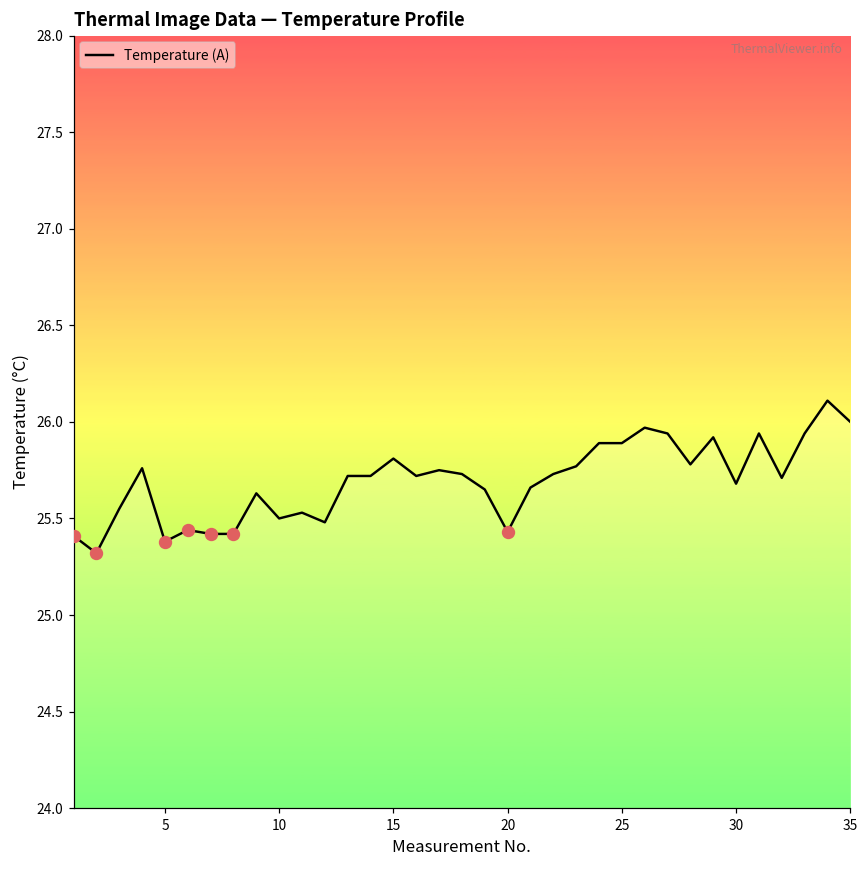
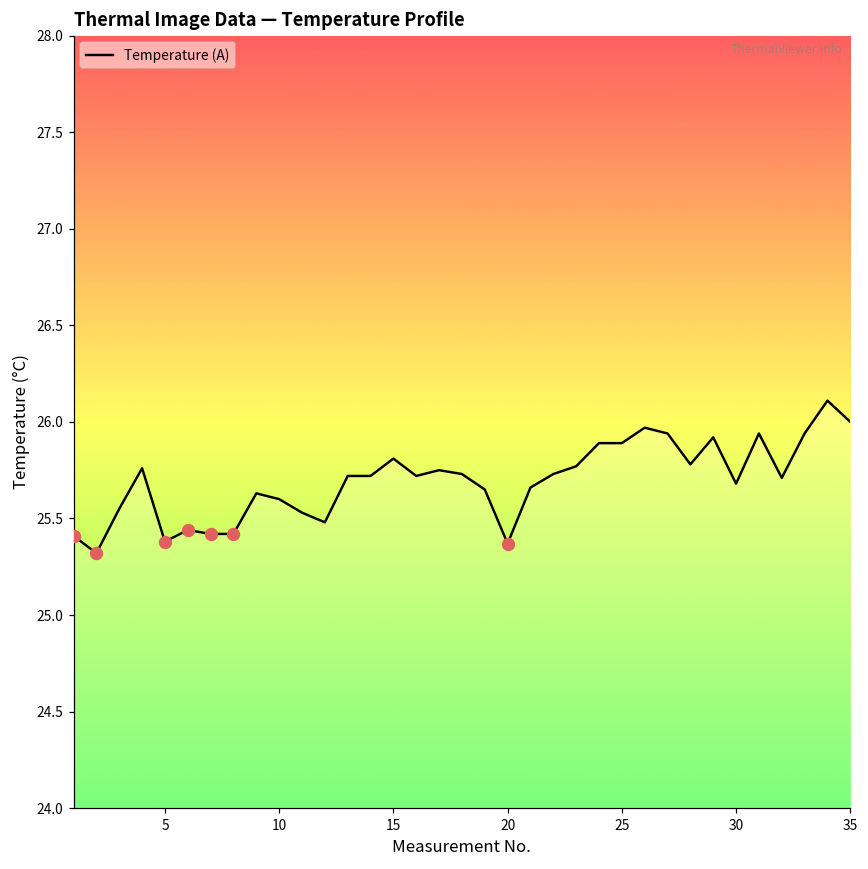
  {
    "Temperature (A)": {
-     "10": 25.5,
+     "10": 25.6,
      "15": 25.81,
-     "20": 25.43,
+     "20": 25.37,
      "25": 25.89,
      "30": 25.68,
      "35": 26.00
    }
  }
